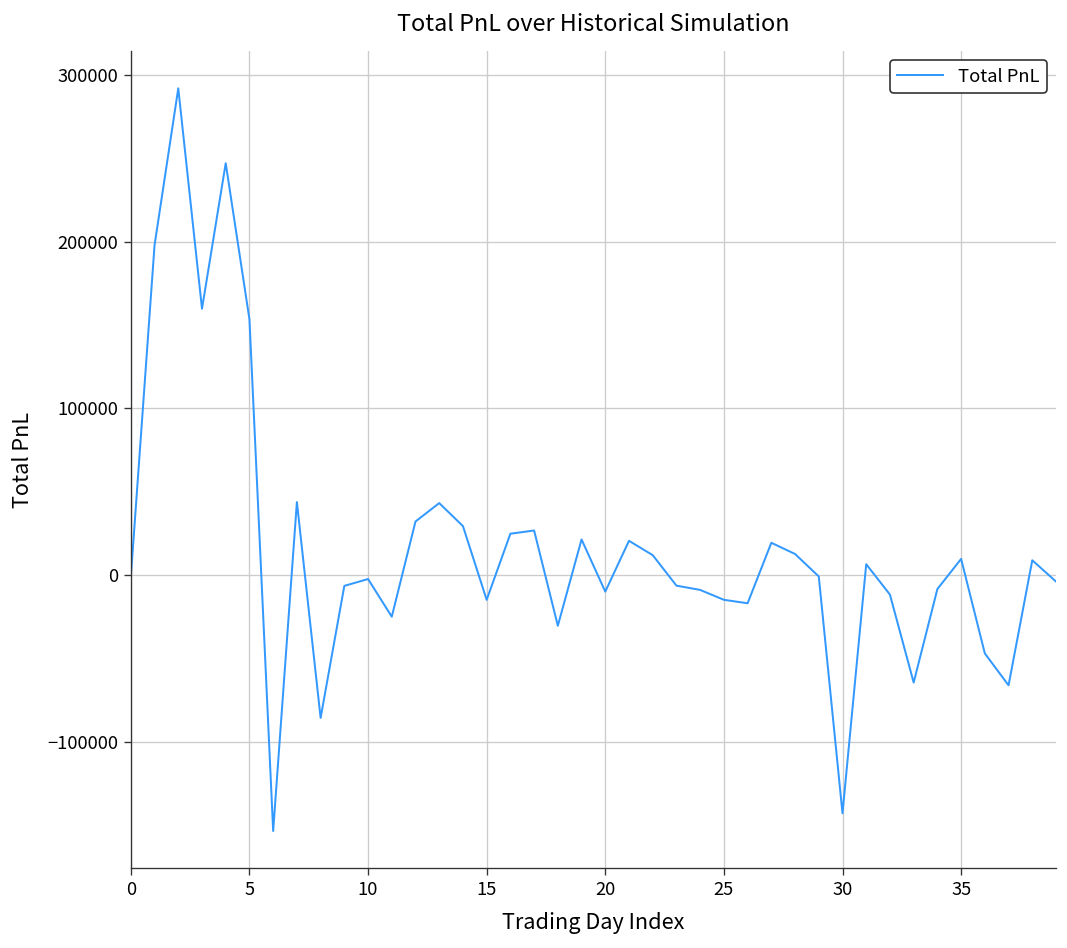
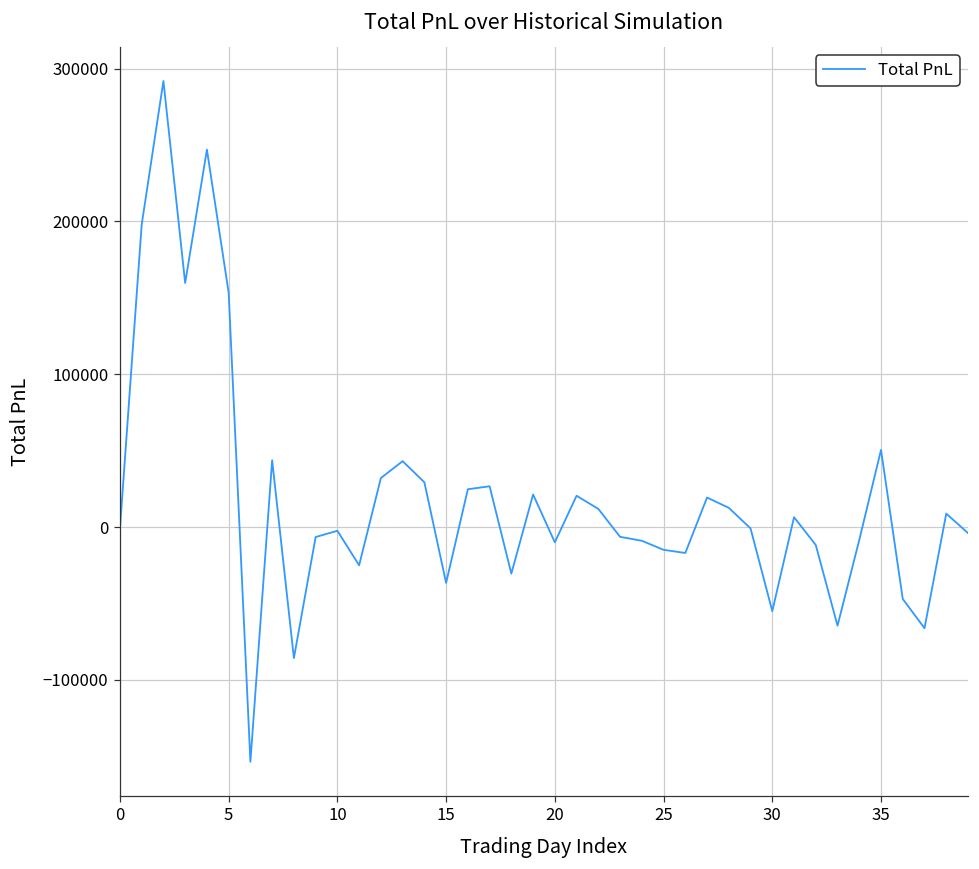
  {
    "0": -1000,
    "5": 153000,
    "10": -2000,
-   "15": -15000,
+   "15": -37000,
    "20": -10000,
    "25": -15000,
-   "30": -143000,
-   "35": 10000
+   "30": -55000,
+   "35": 51000
  }
